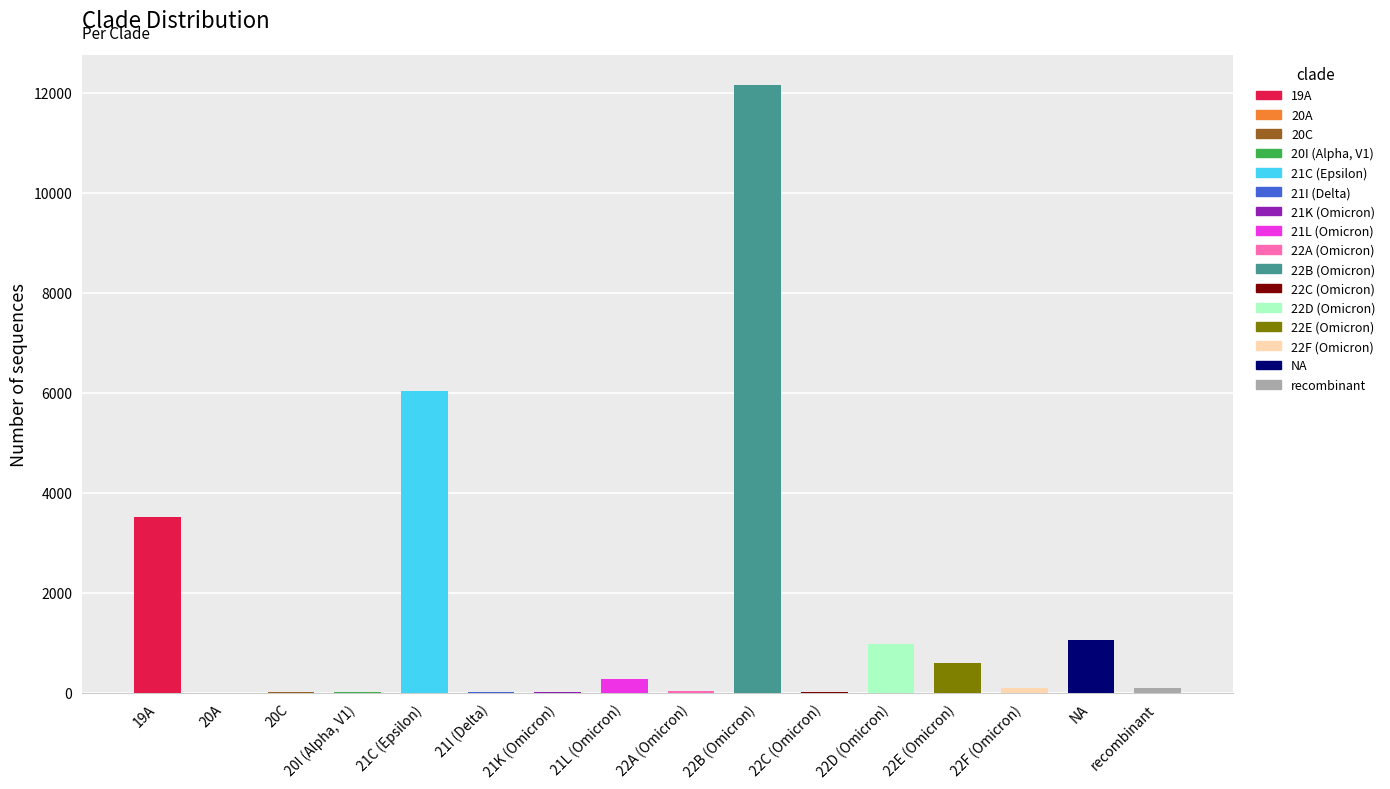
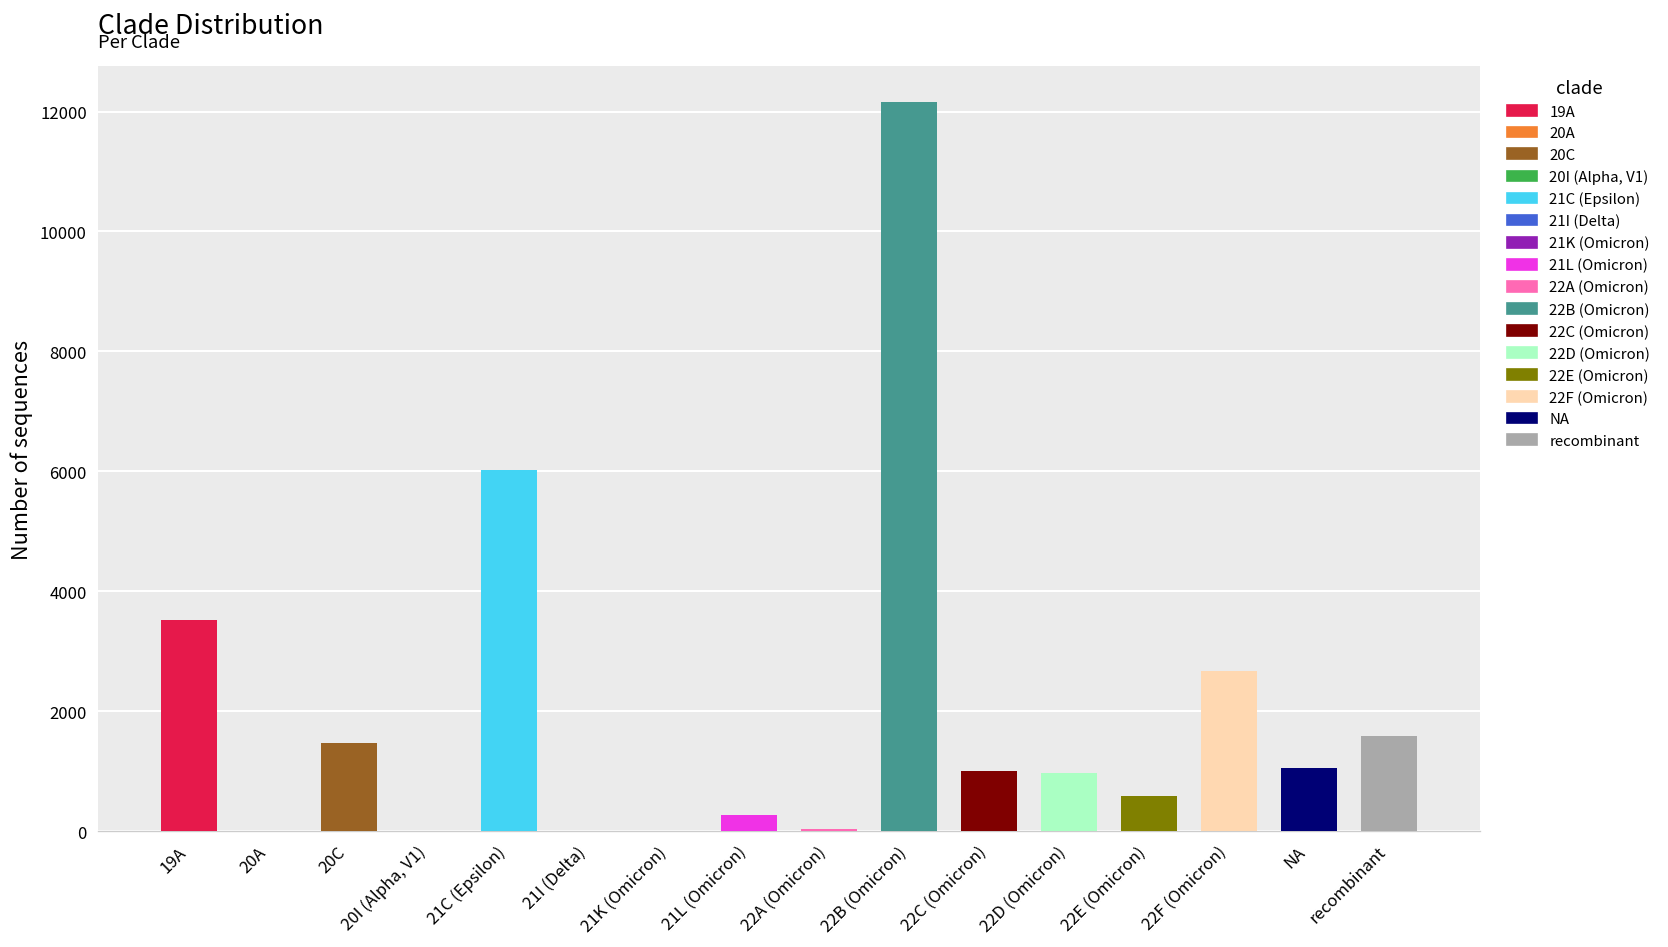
  {
    "19A": 3500,
-   "20C": 0,
+   "20C": 1500,
    "21C (Epsilon)": 6000,
    "21L (Omicron)": 300,
    "22B (Omicron)": 12200,
-   "22C (Omicron)": 0,
+   "22C (Omicron)": 1000,
    "22D (Omicron)": 1000,
    "22E (Omicron)": 600,
-   "22F (Omicron)": 100,
+   "22F (Omicron)": 2700,
    "NA": 1100,
-   "recombinant": 100
+   "recombinant": 1600
  }
